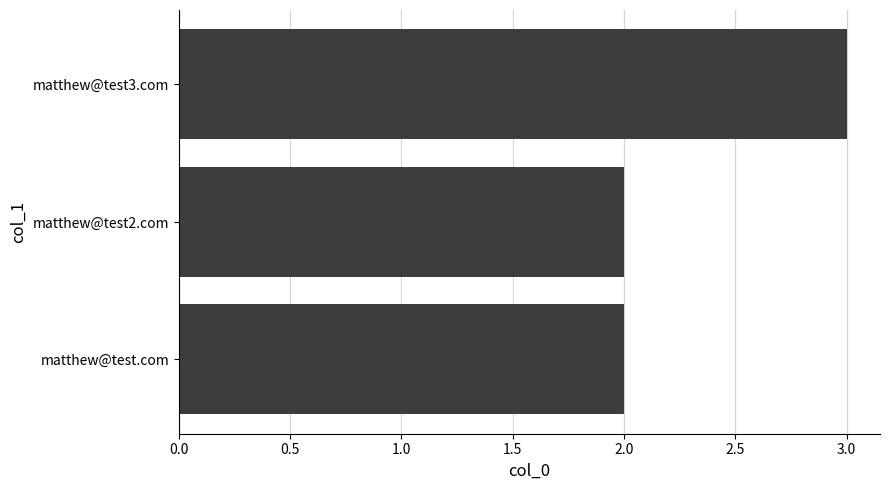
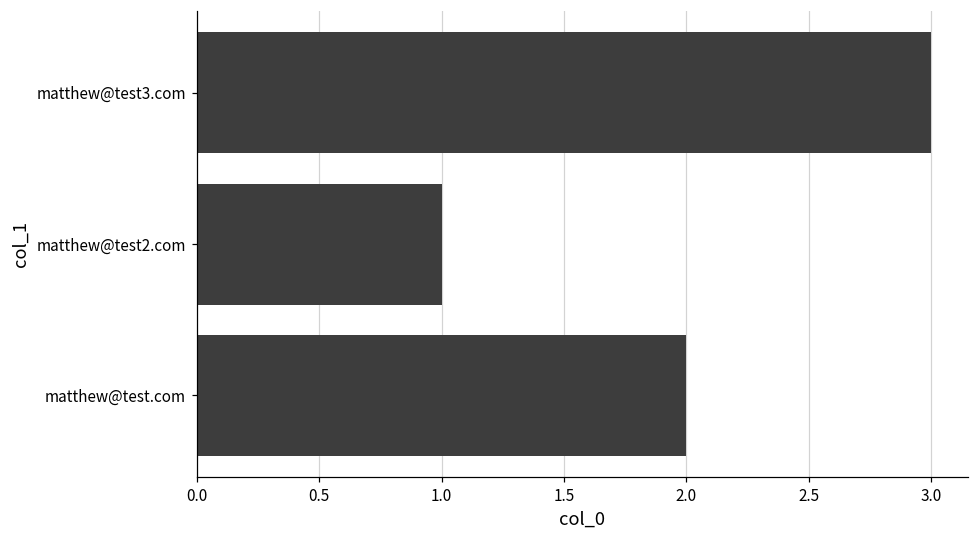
  {
    "matthew@test3.com": 3,
-   "matthew@test2.com": 2,
+   "matthew@test2.com": 1,
    "matthew@test.com": 2
  }
